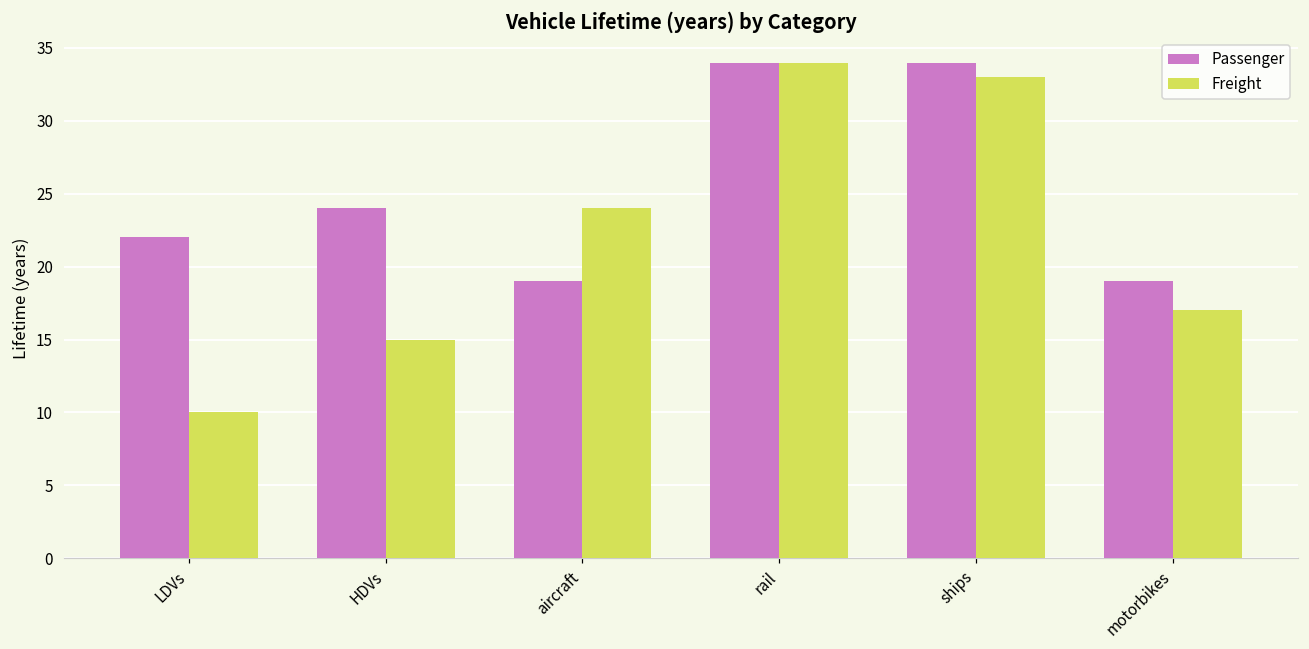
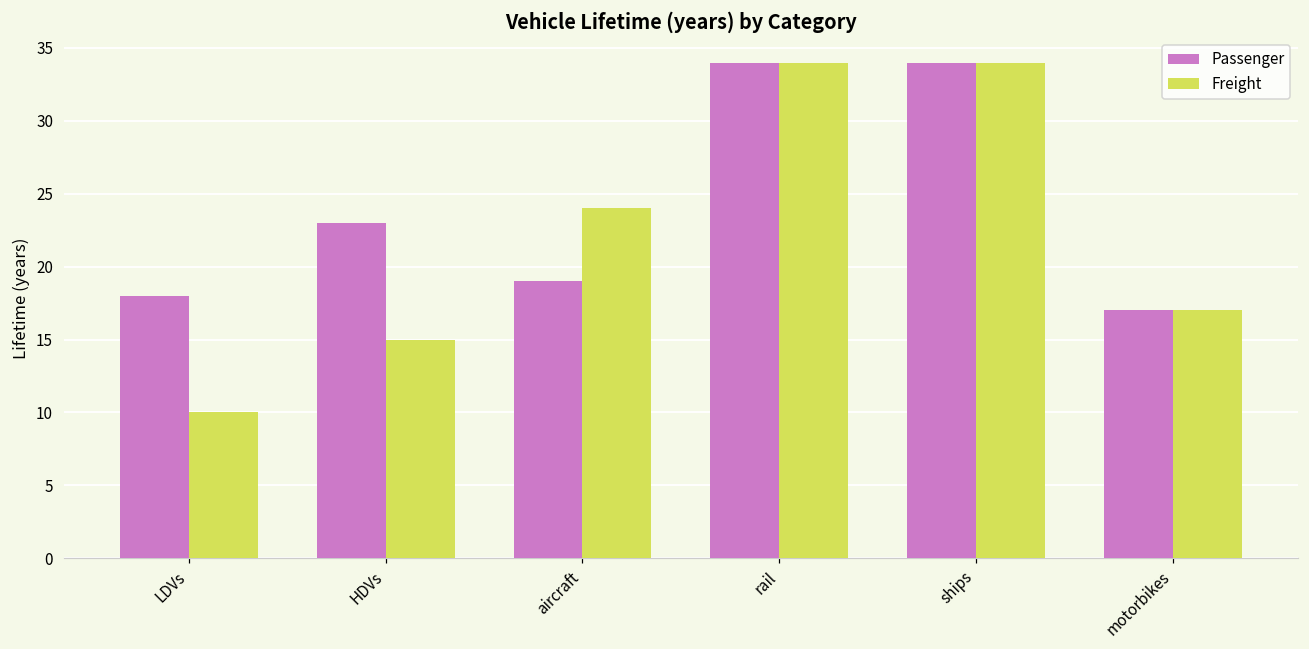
  {
    "Passenger": {
-     "LDVs": 22,
-     "HDVs": 24,
+     "LDVs": 18,
+     "HDVs": 23,
      "aircraft": 19,
      "rail": 34,
      "ships": 34,
-     "motorbikes": 19
+     "motorbikes": 17
    },
    "Freight": {
      "LDVs": 10,
      "HDVs": 15,
      "aircraft": 24,
      "rail": 34,
-     "ships": 33,
+     "ships": 34,
      "motorbikes": 17
    }
  }
